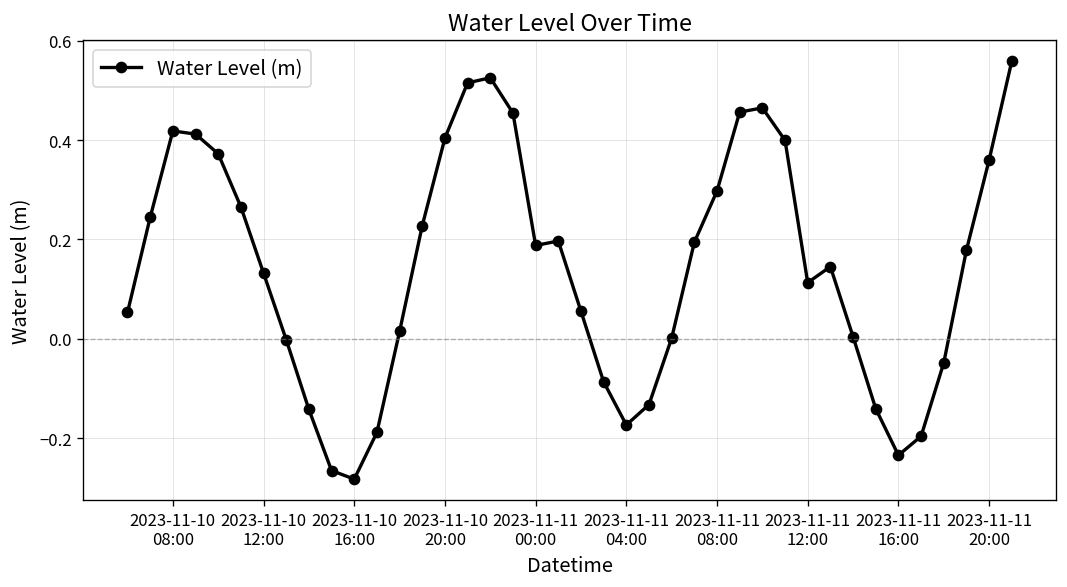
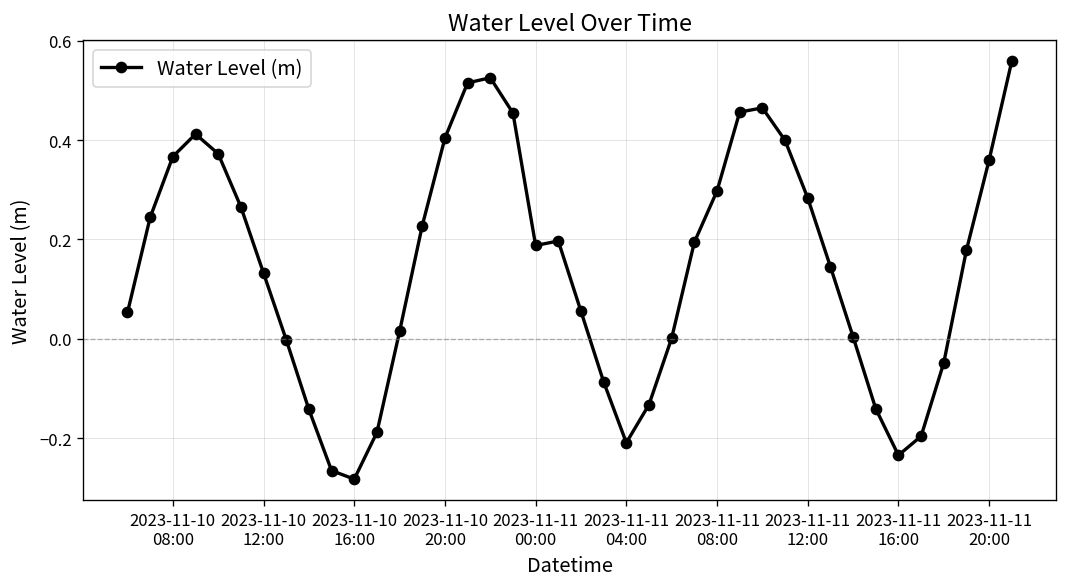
  {
-   "2023-11-10 08:00": 0.42,
+   "2023-11-10 08:00": 0.37,
    "2023-11-10 12:00": 0.13,
    "2023-11-10 16:00": -0.28,
    "2023-11-10 20:00": 0.40,
    "2023-11-11 00:00": 0.19,
-   "2023-11-11 04:00": -0.17,
+   "2023-11-11 04:00": -0.21,
    "2023-11-11 08:00": 0.30,
-   "2023-11-11 12:00": 0.11,
+   "2023-11-11 12:00": 0.28,
    "2023-11-11 16:00": -0.23,
    "2023-11-11 20:00": 0.36
  }
